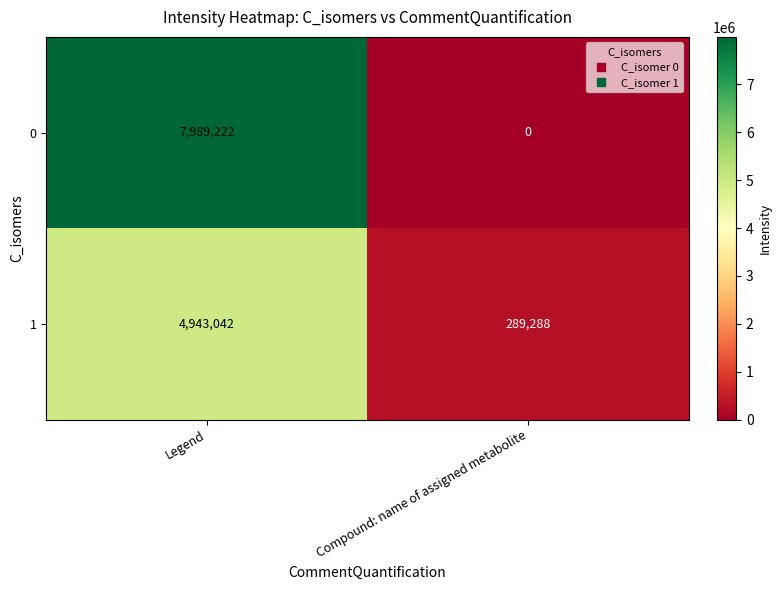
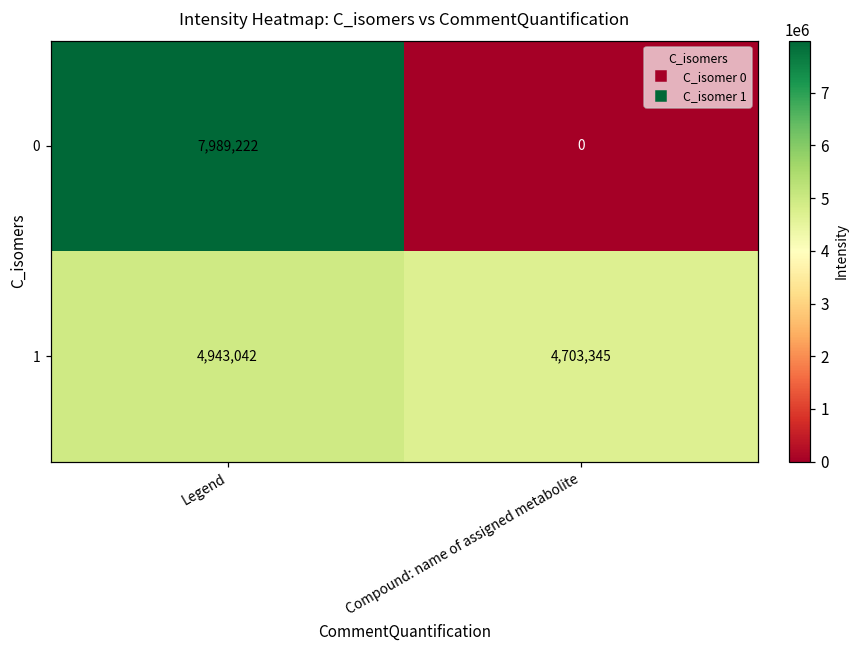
  {
    "0": {
      "Legend": "7,989,222",
      "Compound: name of assigned metabolite": "0"
    },
    "1": {
      "Legend": "4,943,042",
-     "Compound: name of assigned metabolite": "289,288"
+     "Compound: name of assigned metabolite": "4,703,345"
    }
  }
